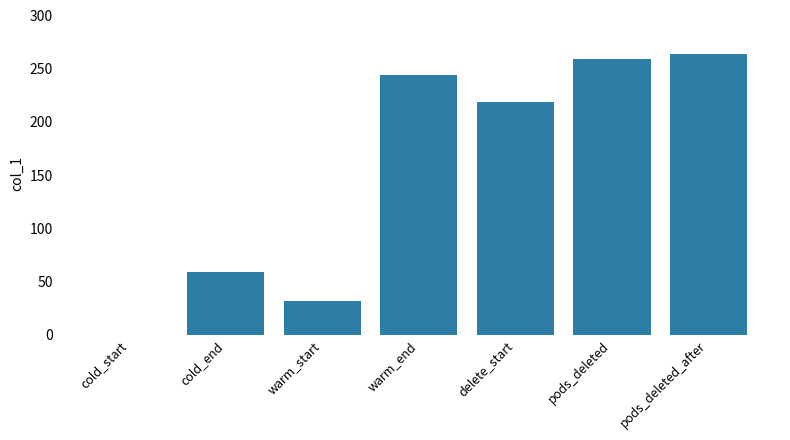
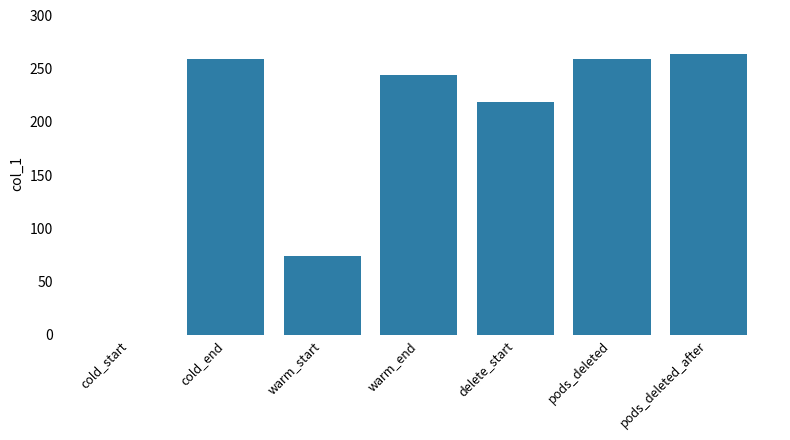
  {
    "cold_start": 0,
-   "cold_end": 59,
-   "warm_start": 32,
+   "cold_end": 259,
+   "warm_start": 74,
    "warm_end": 244,
    "delete_start": 218,
    "pods_deleted": 259,
    "pods_deleted_after": 264
  }
